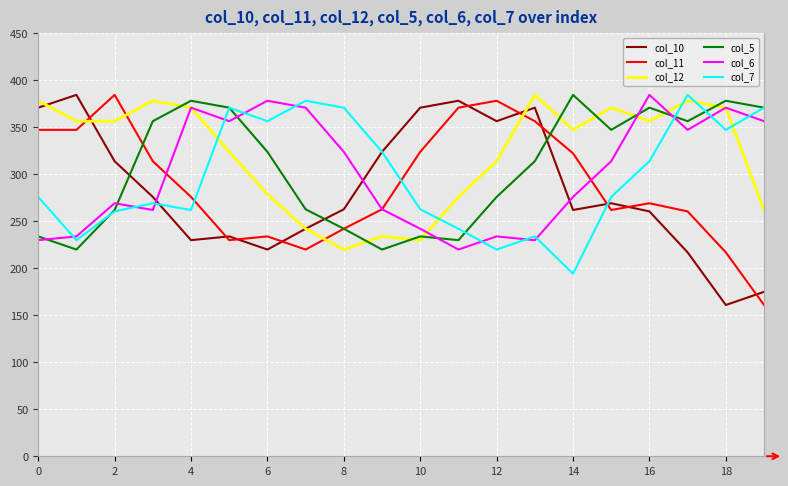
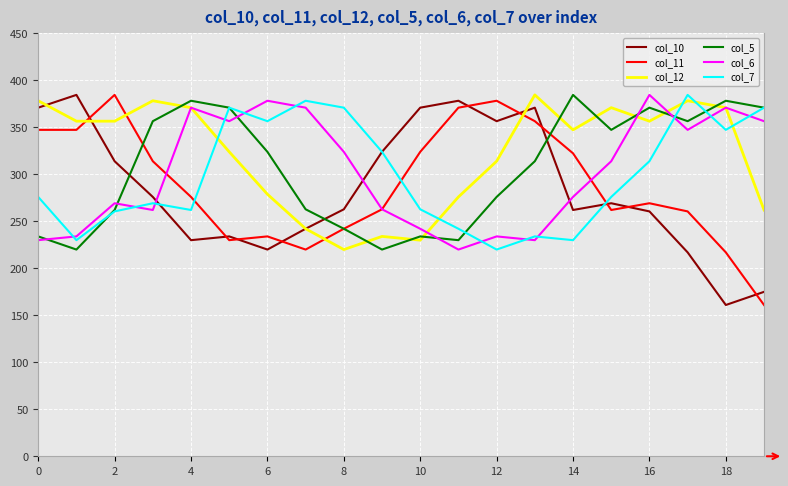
  {
    "col_10": {
      "0": 370,
      "2": 310,
      "4": 230,
      "6": 220,
      "8": 260,
      "10": 370,
      "12": 360,
      "14": 260,
      "16": 260,
      "18": 160
    },
    "col_11": {
      "0": 350,
      "2": 380,
      "4": 280,
      "6": 230,
      "10": 320,
      "12": 380,
      "14": 320,
      "16": 270,
      "18": 220
    },
    "col_12": {
      "0": 380,
      "2": 360,
      "6": 280,
      "8": 220,
      "10": 230,
      "12": 310,
      "14": 350,
      "16": 360
    },
    "col_5": {
      "0": 230,
      "4": 380,
      "6": 320,
      "10": 230,
      "12": 280,
      "14": 380,
      "16": 370,
      "18": 380
    },
    "col_6": {
      "0": 230,
      "2": 270,
      "6": 380,
      "8": 320,
      "10": 240,
      "12": 230,
      "14": 280,
      "16": 380
    },
    "col_7": {
      "0": 280,
      "4": 260,
      "6": 360,
      "8": 370,
      "10": 260,
      "12": 220,
-     "14": 190,
+     "14": 230,
      "16": 310,
      "18": 350
    }
  }
